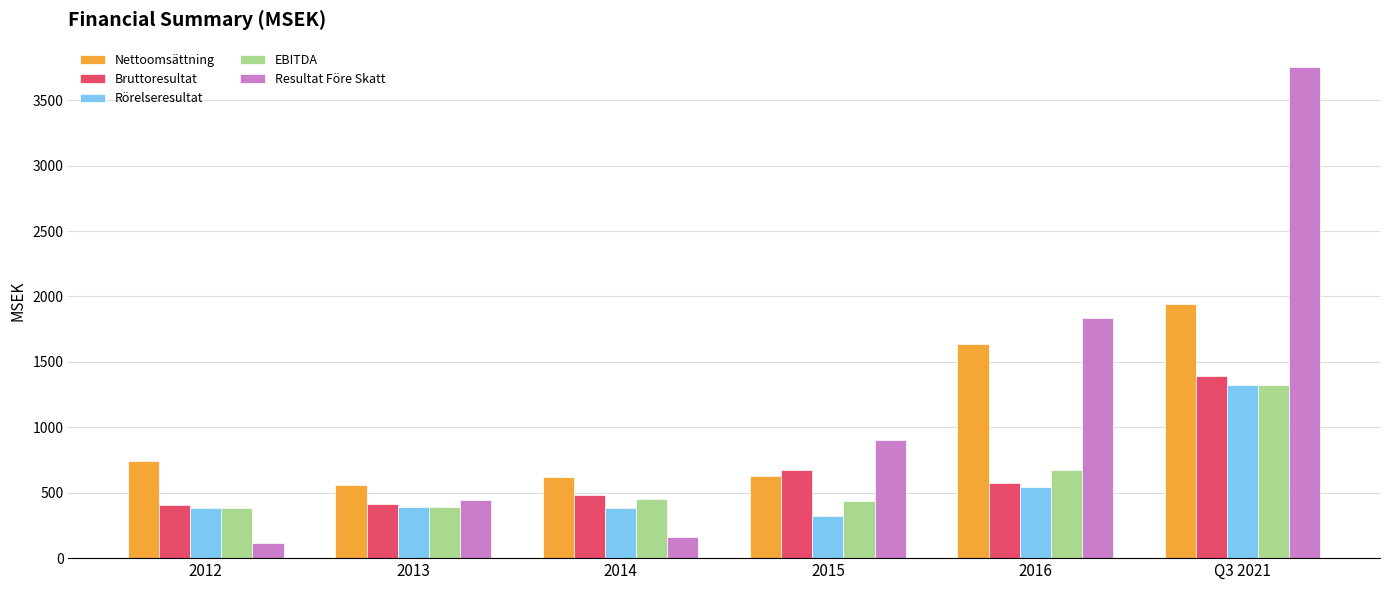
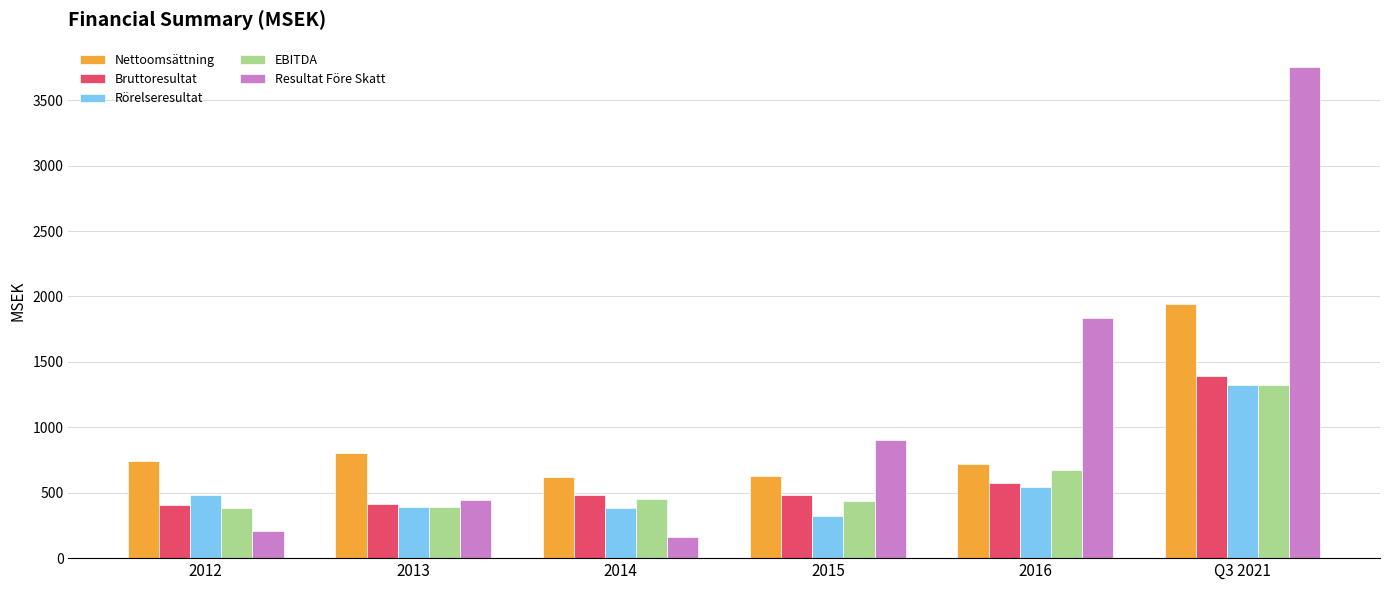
  {
    "Nettoomsättning": {
      "2012": 740,
-     "2013": 560,
+     "2013": 800,
      "2014": 620,
      "2015": 630,
-     "2016": 1640,
+     "2016": 720,
      "Q3 2021": 1940
    },
    "Bruttoresultat": {
      "2012": 410,
      "2013": 410,
      "2014": 480,
-     "2015": 670,
+     "2015": 480,
      "2016": 570,
      "Q3 2021": 1400
    },
    "Rörelseresultat": {
-     "2012": 390,
+     "2012": 480,
      "2013": 390,
      "2014": 380,
      "2015": 320,
      "2016": 540,
      "Q3 2021": 1320
    },
    "EBITDA": {
      "2012": 390,
      "2013": 390,
      "2014": 450,
      "2015": 440,
      "2016": 680,
      "Q3 2021": 1320
    },
    "Resultat Före Skatt": {
-     "2012": 110,
+     "2012": 210,
      "2013": 440,
      "2014": 160,
      "2015": 910,
      "2016": 1830,
      "Q3 2021": 3750
    }
  }
